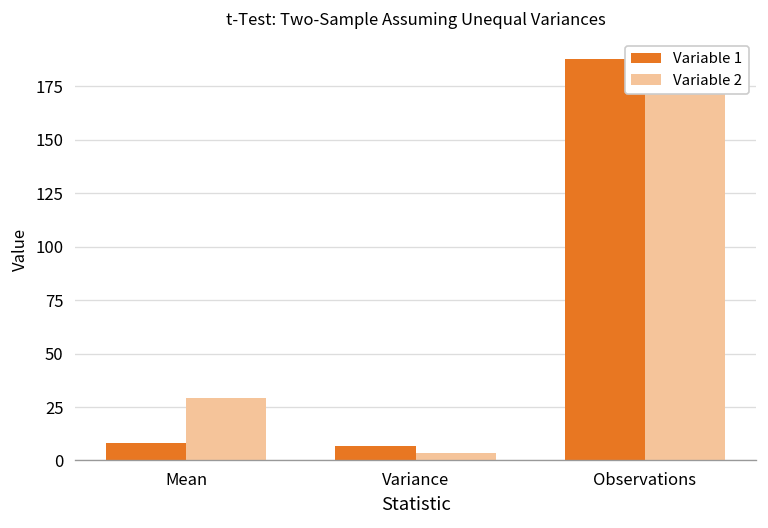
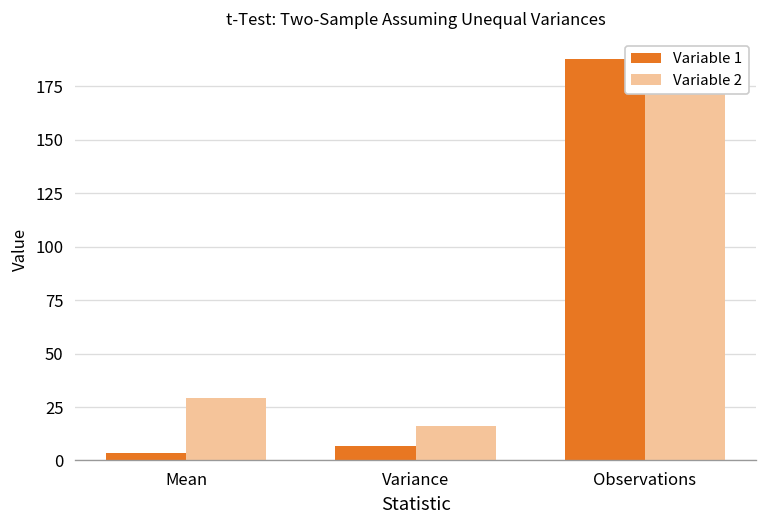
  {
    "Variable 1": {
-     "Mean": 8,
+     "Mean": 3,
      "Variance": 7,
      "Observations": 188
    },
    "Variable 2": {
      "Mean": 29,
-     "Variance": 3
+     "Variance": 16
    }
  }
